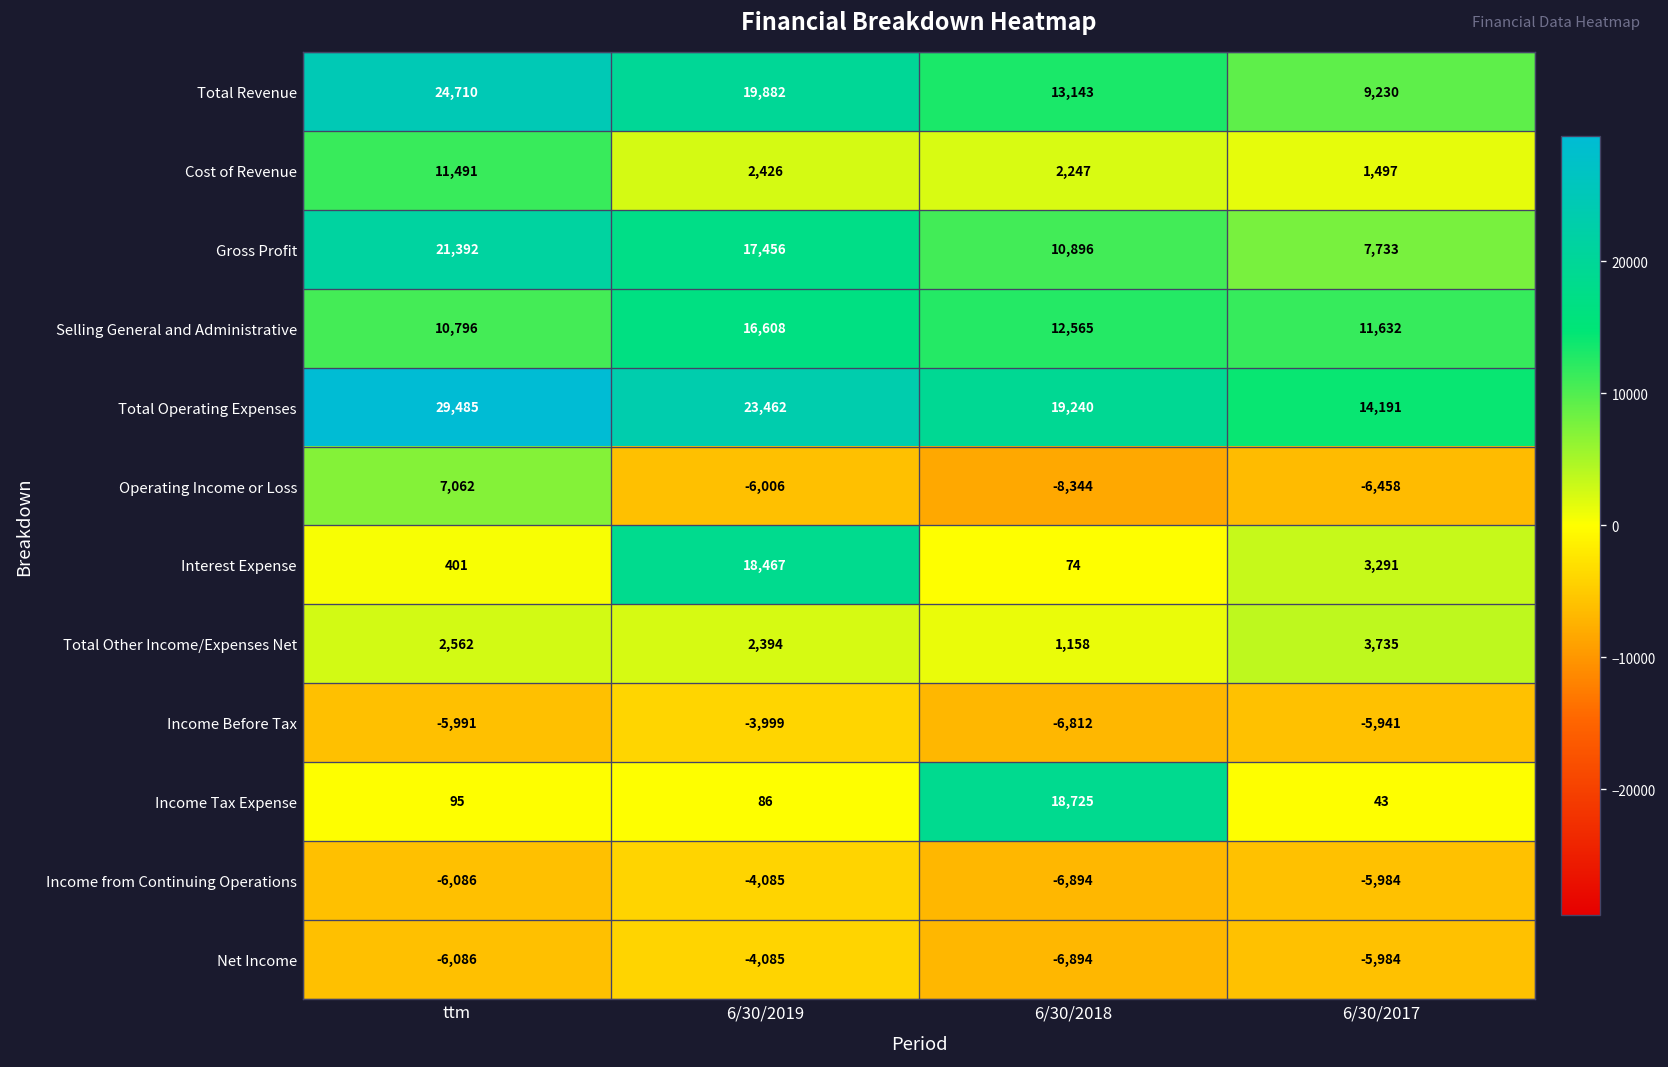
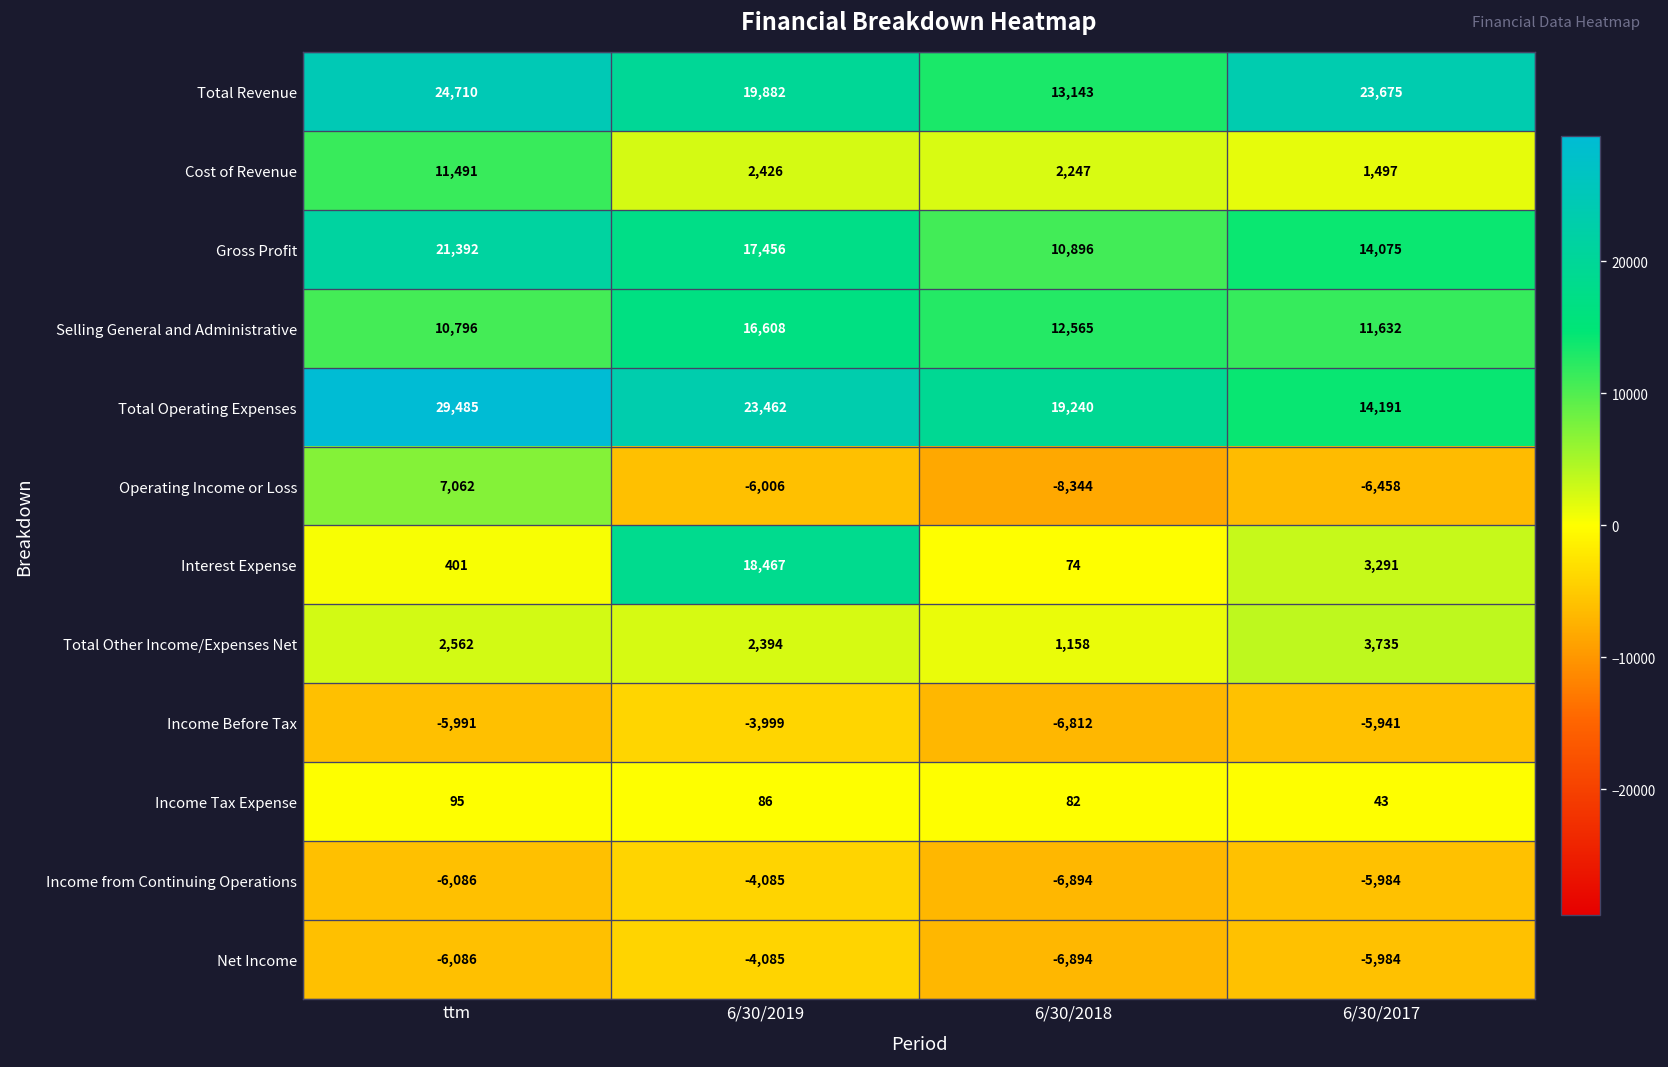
  {
    "Total Revenue": {
      "ttm": "24,710",
      "6/30/2019": "19,882",
      "6/30/2018": "13,143",
-     "6/30/2017": "9,230"
+     "6/30/2017": "23,675"
    },
    "Cost of Revenue": {
      "ttm": "11,491",
      "6/30/2019": "2,426",
      "6/30/2018": "2,247",
      "6/30/2017": "1,497"
    },
    "Gross Profit": {
      "ttm": "21,392",
      "6/30/2019": "17,456",
      "6/30/2018": "10,896",
-     "6/30/2017": "7,733"
+     "6/30/2017": "14,075"
    },
    "Selling General and Administrative": {
      "ttm": "10,796",
      "6/30/2019": "16,608",
      "6/30/2018": "12,565",
      "6/30/2017": "11,632"
    },
    "Total Operating Expenses": {
      "ttm": "29,485",
      "6/30/2019": "23,462",
      "6/30/2018": "19,240",
      "6/30/2017": "14,191"
    },
    "Operating Income or Loss": {
      "ttm": "7,062",
      "6/30/2019": "-6,006",
      "6/30/2018": "-8,344",
      "6/30/2017": "-6,458"
    },
    "Interest Expense": {
      "ttm": "401",
      "6/30/2019": "18,467",
      "6/30/2018": "74",
      "6/30/2017": "3,291"
    },
    "Total Other Income/Expenses Net": {
      "ttm": "2,562",
      "6/30/2019": "2,394",
      "6/30/2018": "1,158",
      "6/30/2017": "3,735"
    },
    "Income Before Tax": {
      "ttm": "-5,991",
      "6/30/2019": "-3,999",
      "6/30/2018": "-6,812",
      "6/30/2017": "-5,941"
    },
    "Income Tax Expense": {
      "ttm": "95",
      "6/30/2019": "86",
-     "6/30/2018": "18,725",
+     "6/30/2018": "82",
      "6/30/2017": "43"
    },
    "Income from Continuing Operations": {
      "ttm": "-6,086",
      "6/30/2019": "-4,085",
      "6/30/2018": "-6,894",
      "6/30/2017": "-5,984"
    },
    "Net Income": {
      "ttm": "-6,086",
      "6/30/2019": "-4,085",
      "6/30/2018": "-6,894",
      "6/30/2017": "-5,984"
    }
  }
